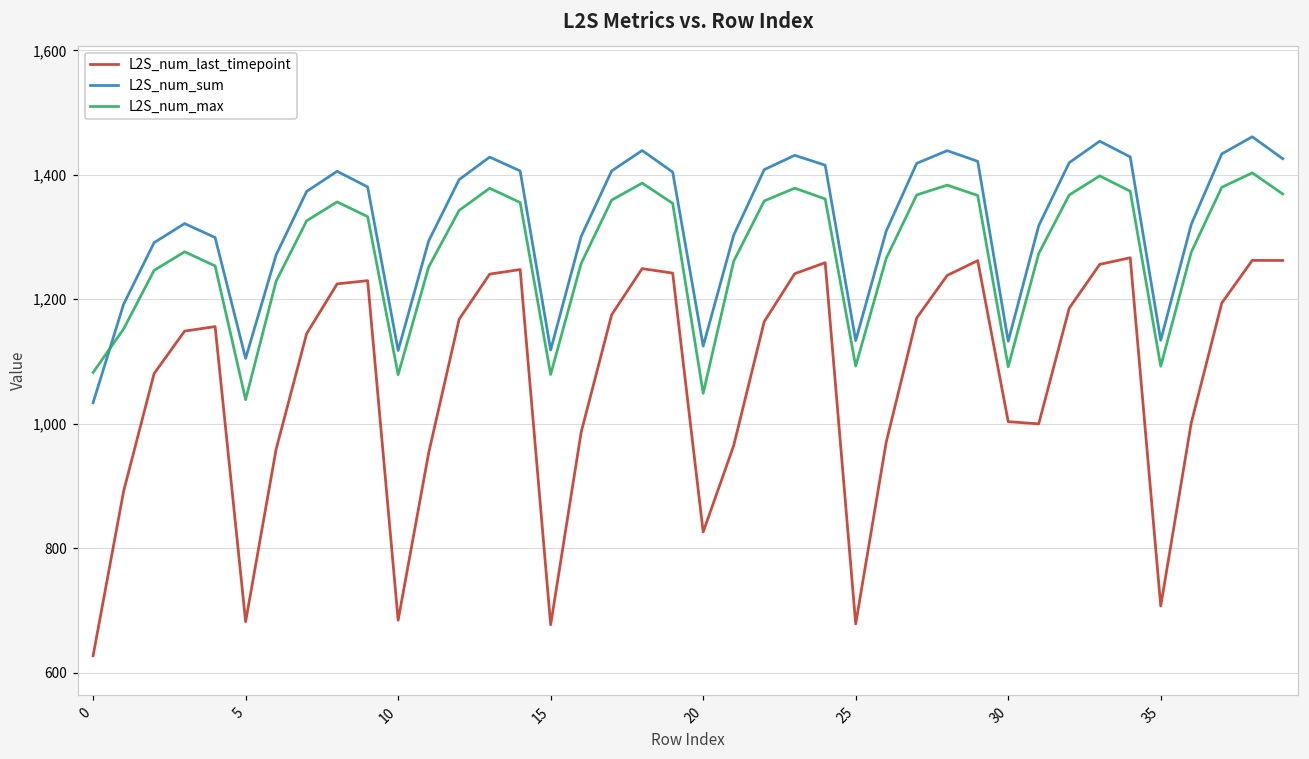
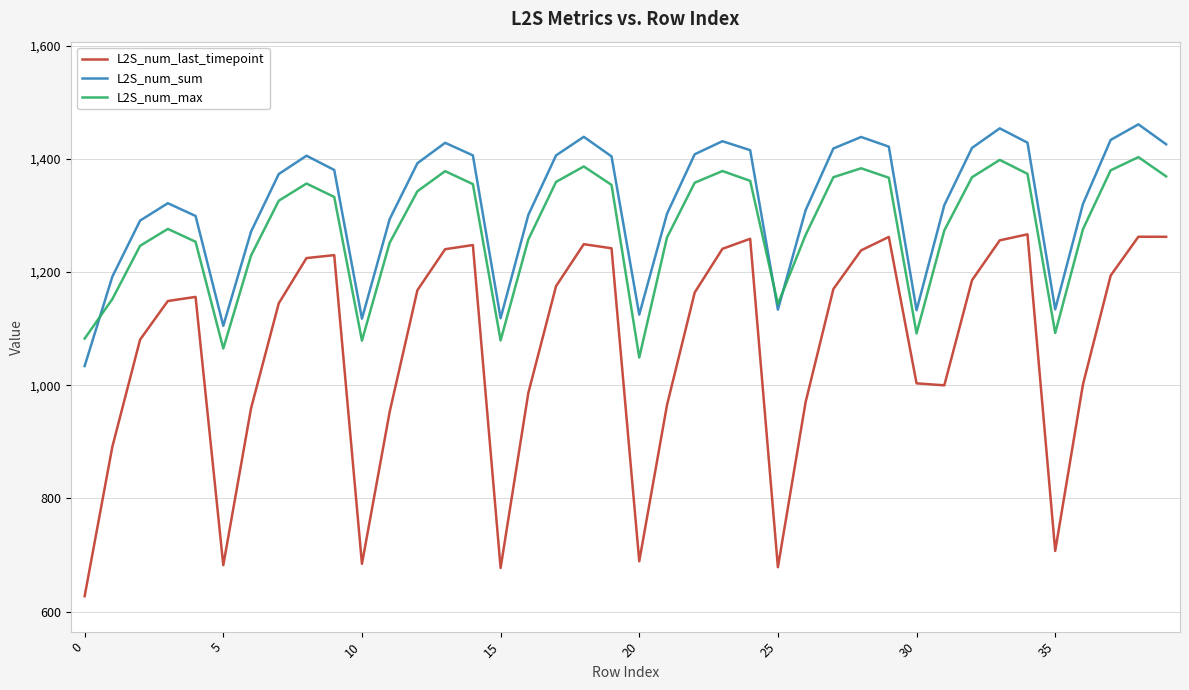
  {
    "L2S_num_last_timepoint": {
      "0": "630",
      "5": "680",
      "10": "680",
      "15": "680",
-     "20": "830",
+     "20": "690",
      "25": "680",
      "30": "1,000",
      "35": "710"
    },
    "L2S_num_sum": {
      "0": "1,030",
      "5": "1,110",
      "10": "1,120",
      "15": "1,120",
      "20": "1,120",
      "25": "1,130",
      "30": "1,130",
      "35": "1,130"
    },
    "L2S_num_max": {
      "0": "1,080",
-     "5": "1,040",
+     "5": "1,060",
      "10": "1,080",
      "15": "1,080",
      "20": "1,050",
-     "25": "1,090",
+     "25": "1,140",
      "30": "1,090",
      "35": "1,090"
    }
  }
